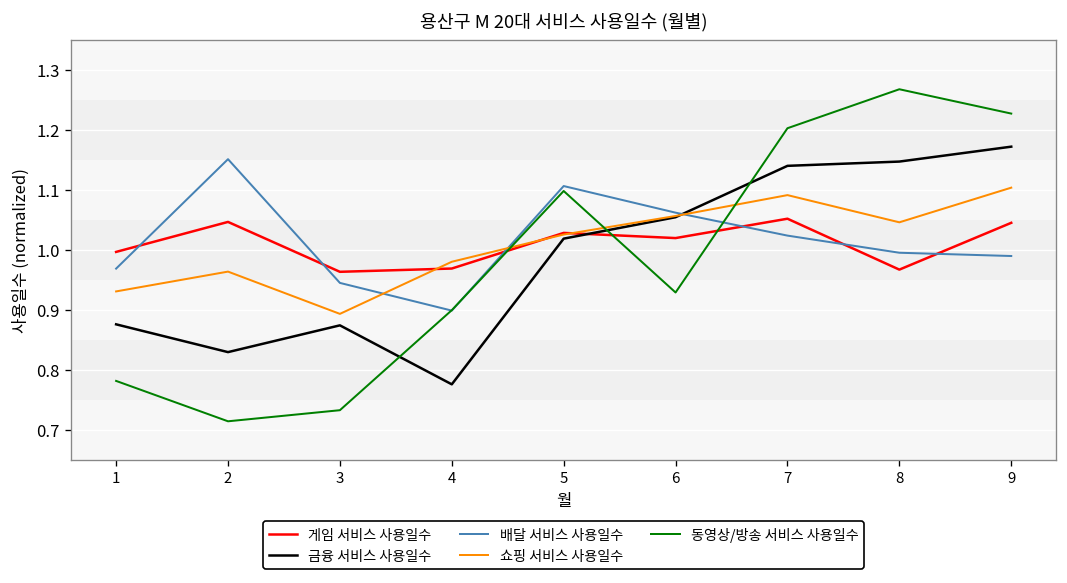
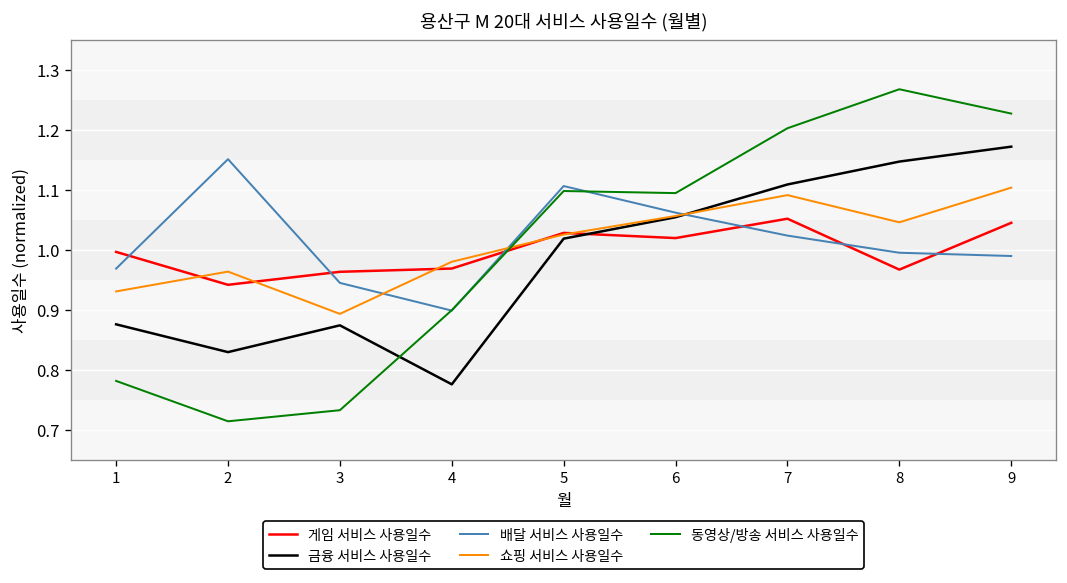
  {
    "게임 서비스 사용일수": {
      "1": 1.00,
-     "2": 1.05,
+     "2": 0.94,
      "3": 0.96,
      "4": 0.97,
      "6": 1.02,
      "7": 1.05,
      "8": 0.97,
      "9": 1.05
    },
    "금융 서비스 사용일수": {
      "1": 0.88,
      "2": 0.83,
      "3": 0.87,
      "4": 0.78,
      "5": 1.02,
-     "7": 1.14,
+     "7": 1.11,
      "8": 1.15,
      "9": 1.17
    },
    "배달 서비스 사용일수": {
      "1": 0.97,
      "2": 1.15,
      "3": 0.95,
      "5": 1.11,
      "6": 1.06,
      "7": 1.02,
      "8": 1.00,
      "9": 0.99
    },
    "쇼핑 서비스 사용일수": {
      "1": 0.93,
      "2": 0.96,
      "3": 0.89,
      "4": 0.98,
      "7": 1.09,
      "8": 1.05,
      "9": 1.10
    },
    "동영상/방송 서비스 사용일수": {
      "1": 0.78,
      "2": 0.71,
      "3": 0.73,
      "5": 1.10,
-     "6": 0.93,
+     "6": 1.09,
      "7": 1.20,
      "8": 1.27,
      "9": 1.23
    }
  }
